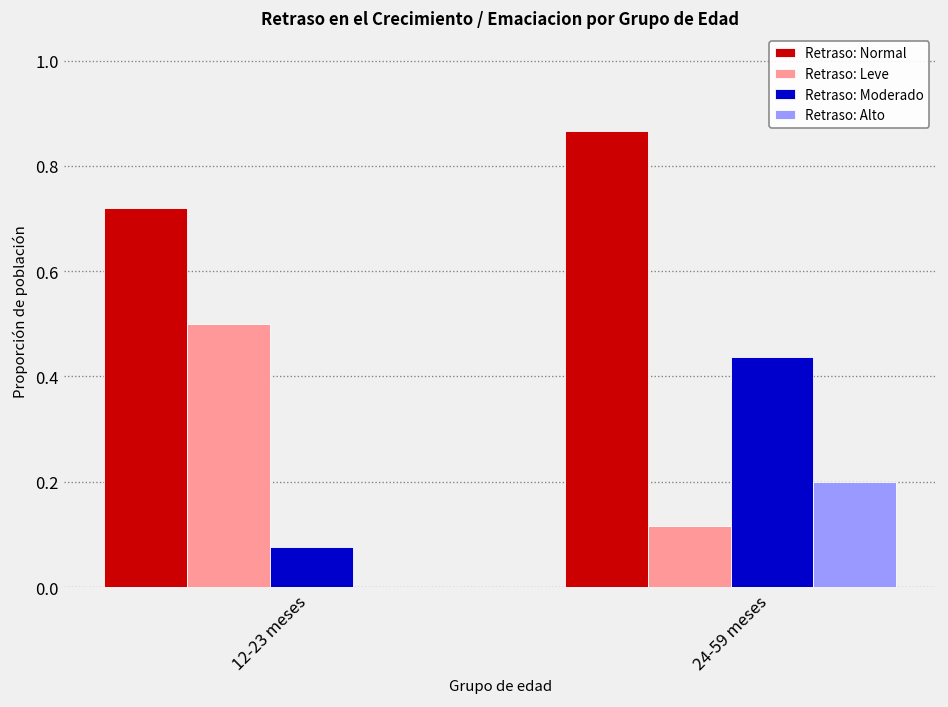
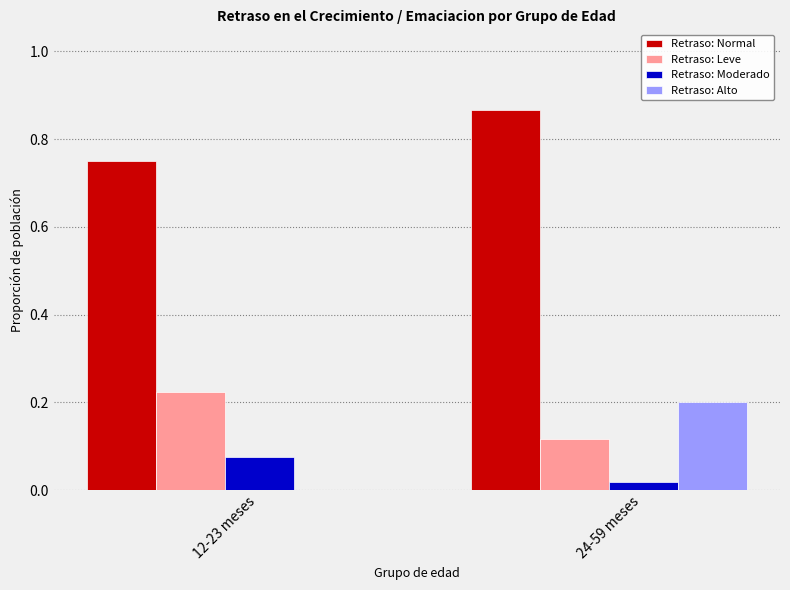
  {
    "Retraso: Normal": {
-     "12-23 meses": 0.72,
+     "12-23 meses": 0.75,
      "24-59 meses": 0.87
    },
    "Retraso: Leve": {
-     "12-23 meses": 0.50,
+     "12-23 meses": 0.22,
      "24-59 meses": 0.12
    },
    "Retraso: Moderado": {
      "12-23 meses": 0.08,
-     "24-59 meses": 0.44
+     "24-59 meses": 0.02
    },
    "Retraso: Alto": {
      "12-23 meses": 0.00,
      "24-59 meses": 0.20
    }
  }
